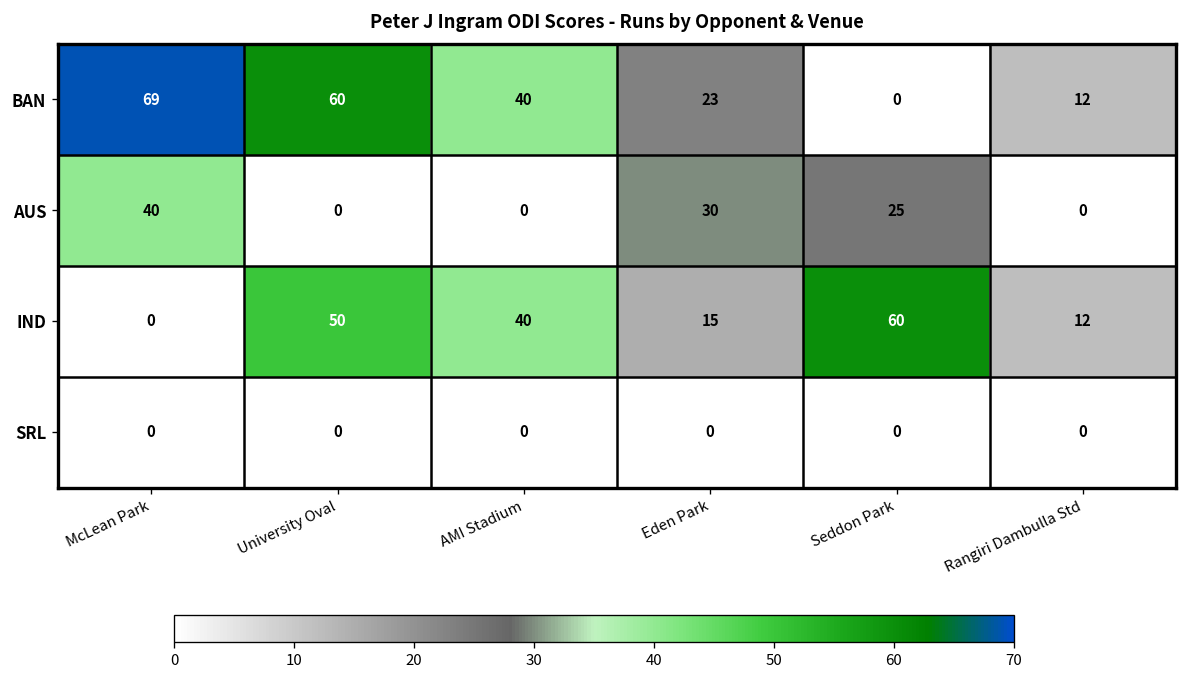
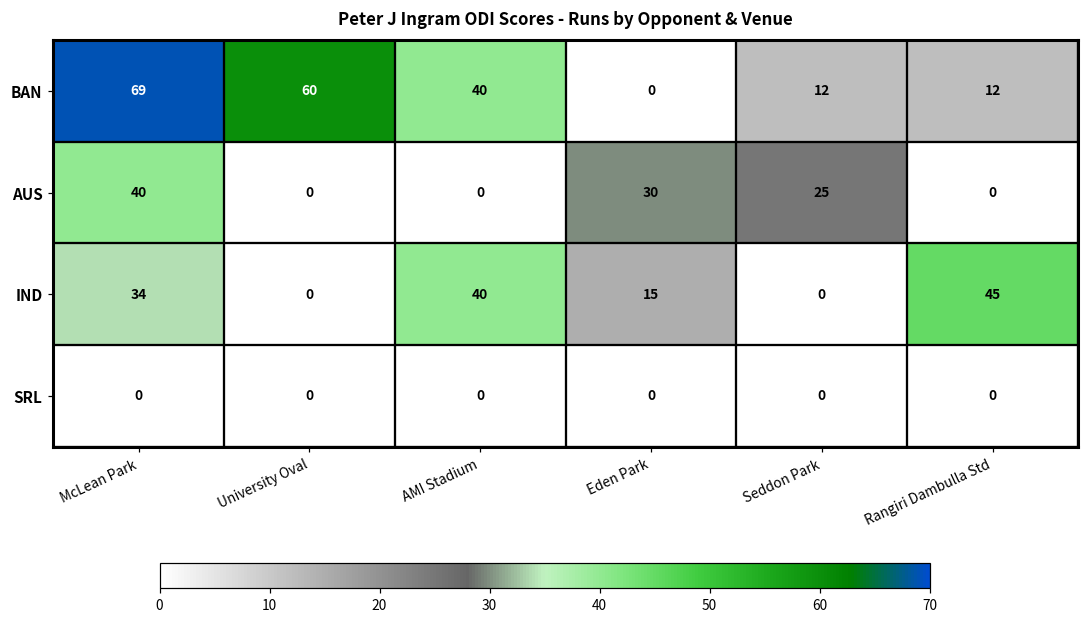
  {
    "BAN": {
      "McLean Park": 69,
      "University Oval": 60,
      "AMI Stadium": 40,
-     "Eden Park": 23,
-     "Seddon Park": 0,
+     "Eden Park": 0,
+     "Seddon Park": 12,
      "Rangiri Dambulla Std": 12
    },
    "AUS": {
      "McLean Park": 40,
      "University Oval": 0,
      "AMI Stadium": 0,
      "Eden Park": 30,
      "Seddon Park": 25,
      "Rangiri Dambulla Std": 0
    },
    "IND": {
-     "McLean Park": 0,
-     "University Oval": 50,
+     "McLean Park": 34,
+     "University Oval": 0,
      "AMI Stadium": 40,
      "Eden Park": 15,
-     "Seddon Park": 60,
-     "Rangiri Dambulla Std": 12
+     "Seddon Park": 0,
+     "Rangiri Dambulla Std": 45
    },
    "SRL": {
      "McLean Park": 0,
      "University Oval": 0,
      "AMI Stadium": 0,
      "Eden Park": 0,
      "Seddon Park": 0,
      "Rangiri Dambulla Std": 0
    }
  }
